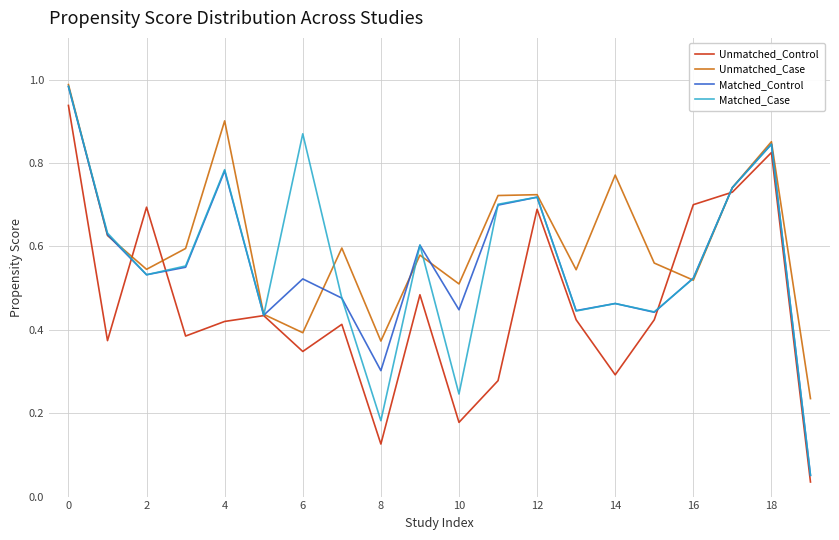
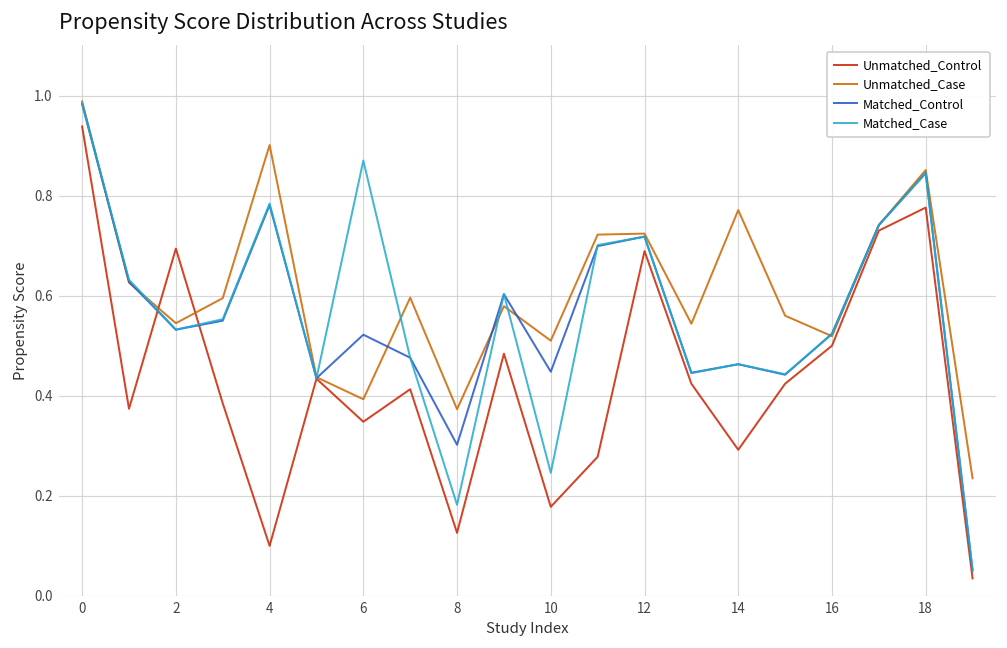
  {
    "Unmatched_Control": {
      "0": 0.94,
      "2": 0.69,
-     "4": 0.42,
+     "4": 0.10,
      "6": 0.35,
      "8": 0.13,
      "10": 0.18,
      "12": 0.69,
      "14": 0.29,
-     "16": 0.7,
-     "18": 0.83
+     "16": 0.5,
+     "18": 0.78
    },
    "Unmatched_Case": {
      "2": 0.55,
      "4": 0.90,
      "6": 0.39,
      "8": 0.37,
      "10": 0.51,
      "14": 0.77
    },
    "Matched_Control": {
      "6": 0.52,
      "8": 0.30,
      "10": 0.45
    },
    "Matched_Case": {
      "6": 0.87,
      "8": 0.18,
      "10": 0.25
    }
  }
